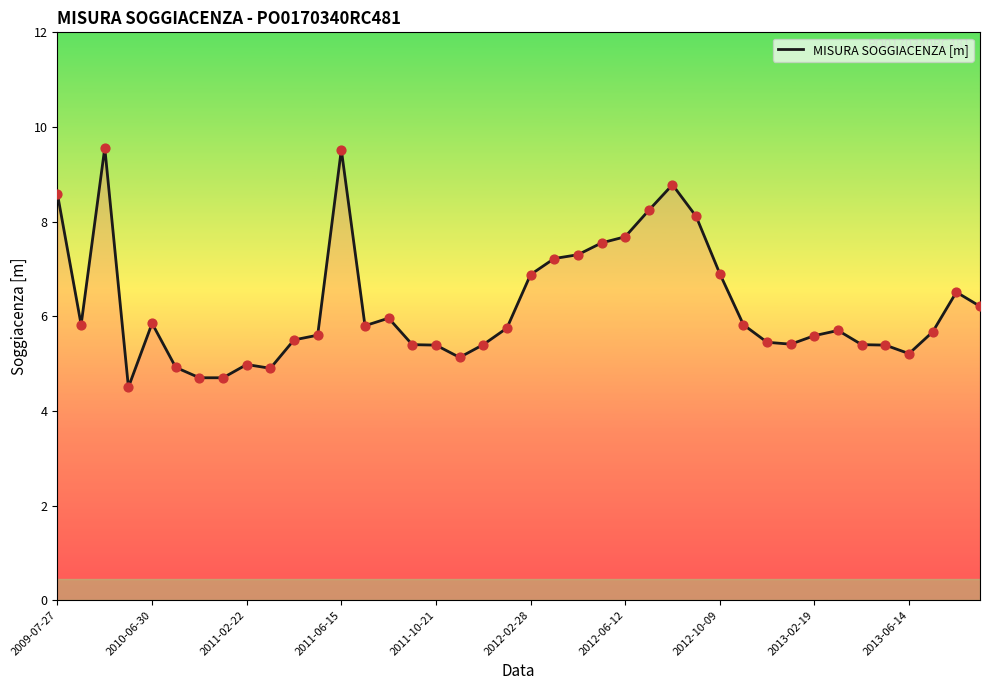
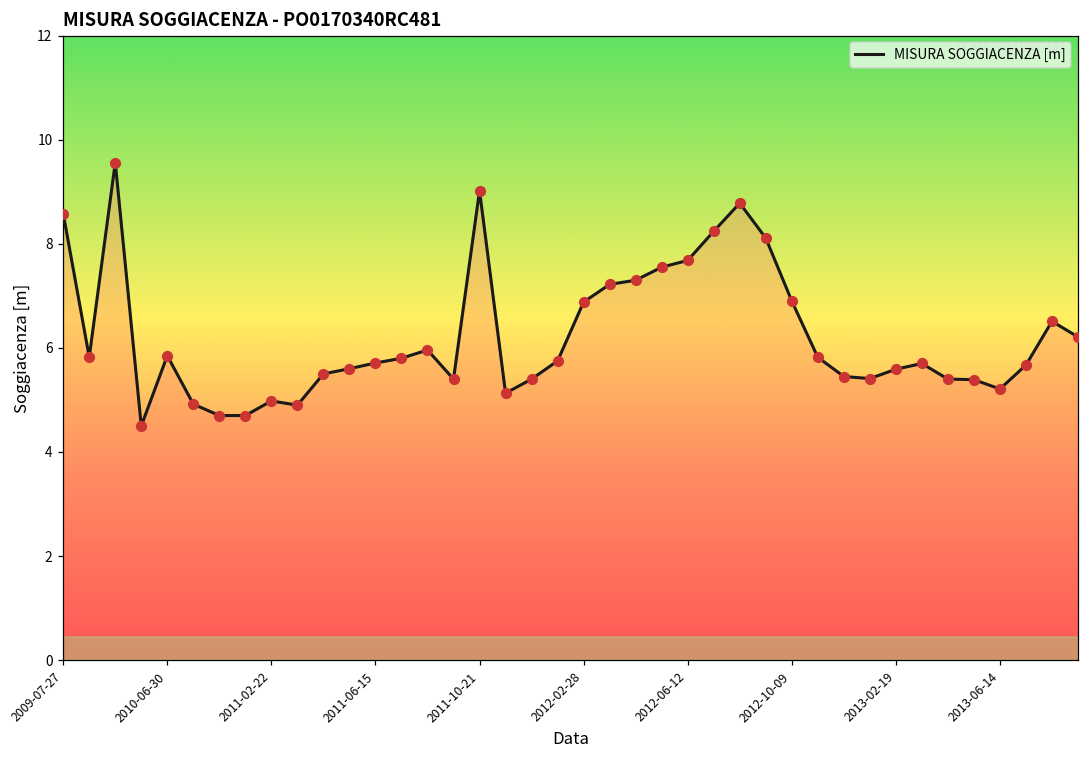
  {
    "2009-07-27": 8.6,
    "2010-06-30": 5.9,
    "2011-02-22": 5.0,
-   "2011-06-15": 9.5,
-   "2011-10-21": 5.4,
+   "2011-06-15": 5.7,
+   "2011-10-21": 9.0,
    "2012-02-28": 6.9,
    "2012-06-12": 7.7,
    "2012-10-09": 6.9,
    "2013-02-19": 5.6,
    "2013-06-14": 5.2
  }
